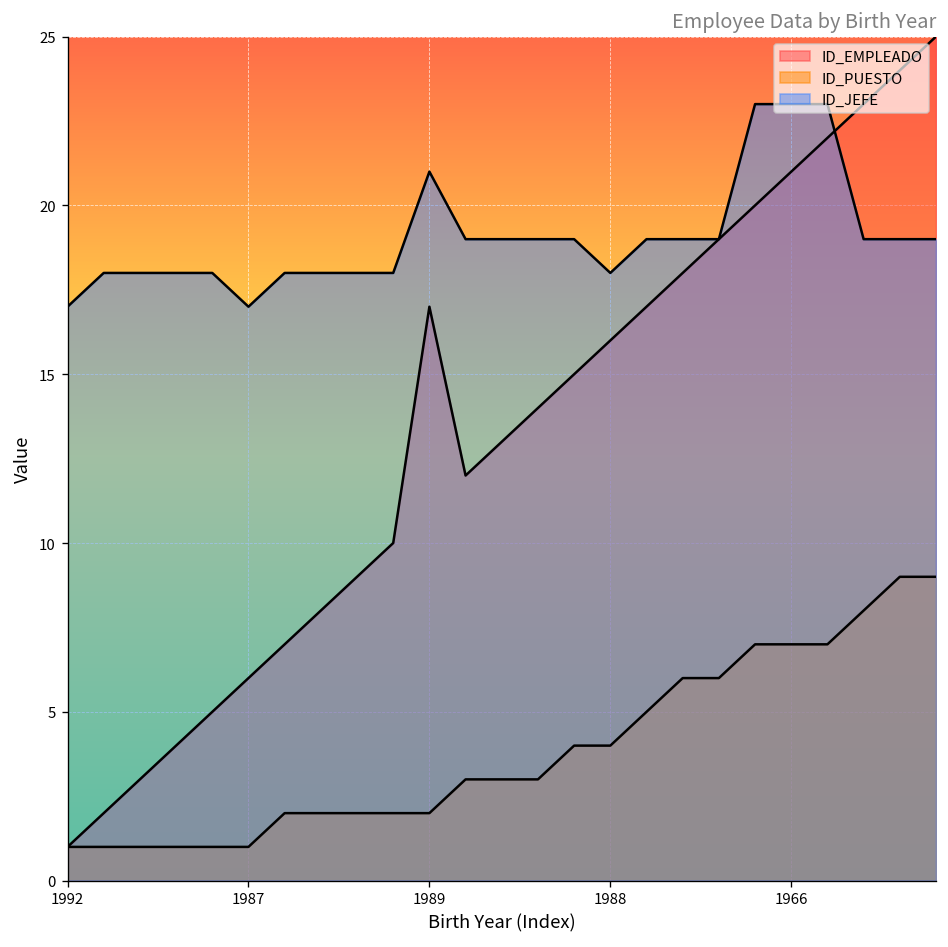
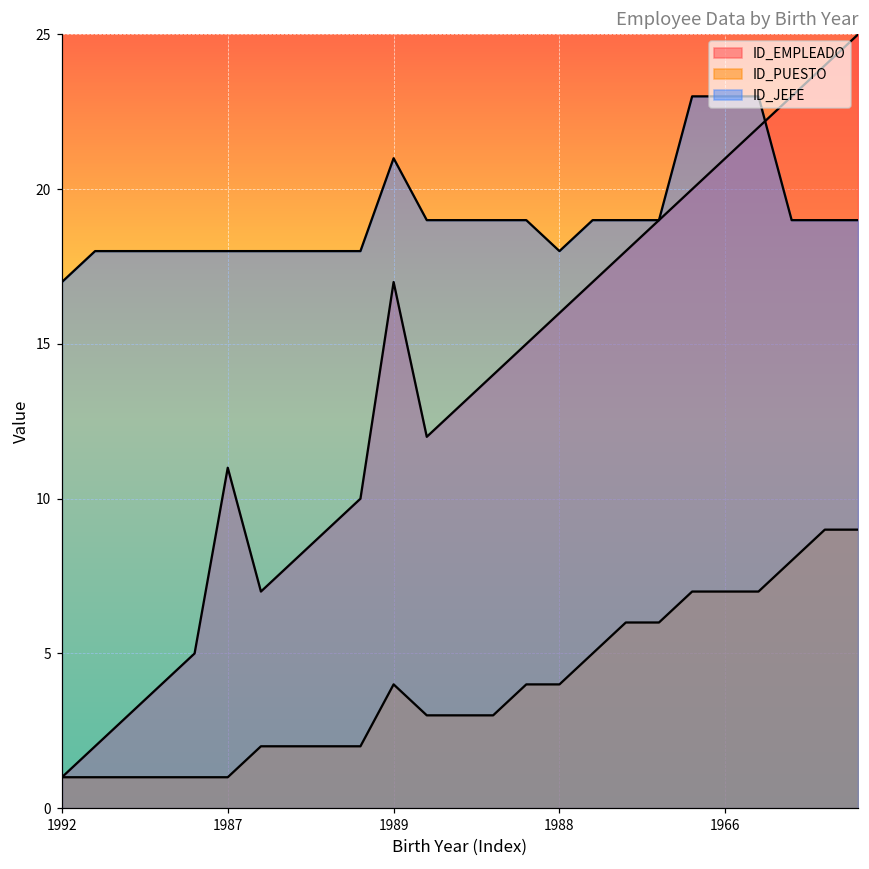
  {
    "ID_EMPLEADO": {
-     "1987": 6,
+     "1987": 11,
      "1989": 17
    },
    "ID_PUESTO": {
      "1987": 1,
-     "1989": 2
+     "1989": 4
    },
    "ID_JEFE": {
      "1992": 17,
-     "1987": 17,
+     "1987": 18,
      "1989": 21
    }
  }
